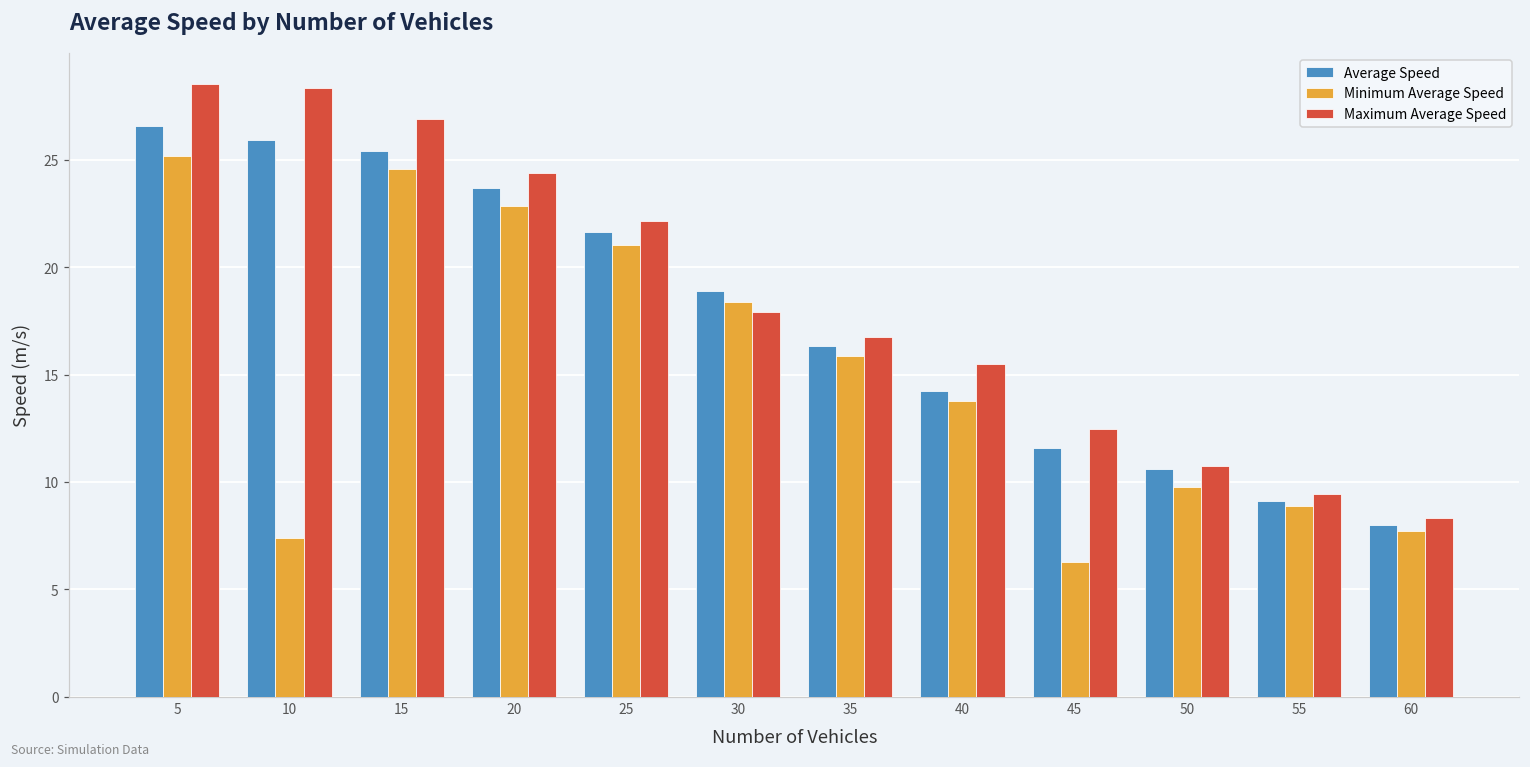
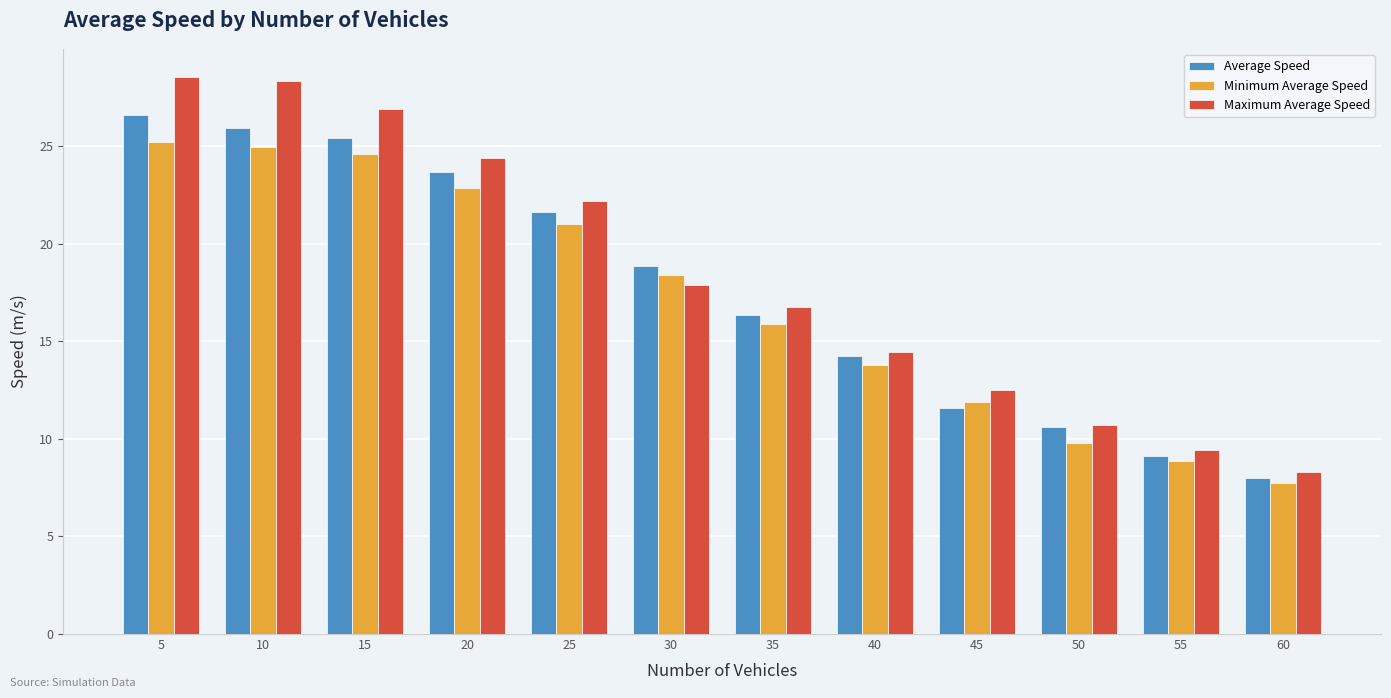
  {
    "Average Speed": {
      "5": 26.6,
      "10": 25.9,
      "15": 25.4,
      "20": 23.7,
      "25": 21.6,
      "30": 18.9,
      "35": 16.3,
      "40": 14.2,
      "45": 11.6,
      "50": 10.6,
      "55": 9.1,
      "60": 8.0
    },
    "Minimum Average Speed": {
      "5": 25.2,
-     "10": 7.4,
+     "10": 25.0,
      "15": 24.6,
      "20": 22.8,
      "25": 21.0,
      "30": 18.4,
      "35": 15.9,
      "40": 13.8,
-     "45": 6.3,
+     "45": 11.9,
      "50": 9.8,
      "55": 8.9,
      "60": 7.7
    },
    "Maximum Average Speed": {
      "5": 28.5,
      "10": 28.3,
      "15": 26.9,
      "20": 24.4,
      "25": 22.2,
      "30": 17.9,
      "35": 16.7,
-     "40": 15.5,
+     "40": 14.5,
      "45": 12.5,
      "50": 10.7,
      "55": 9.5,
      "60": 8.3
    }
  }
